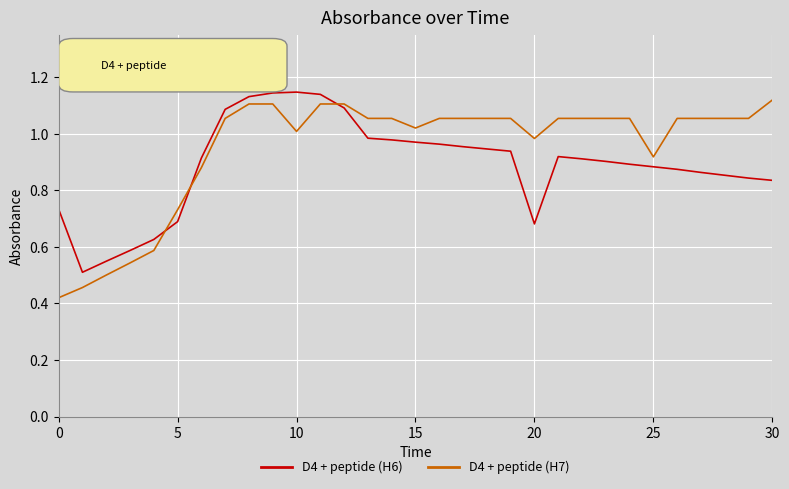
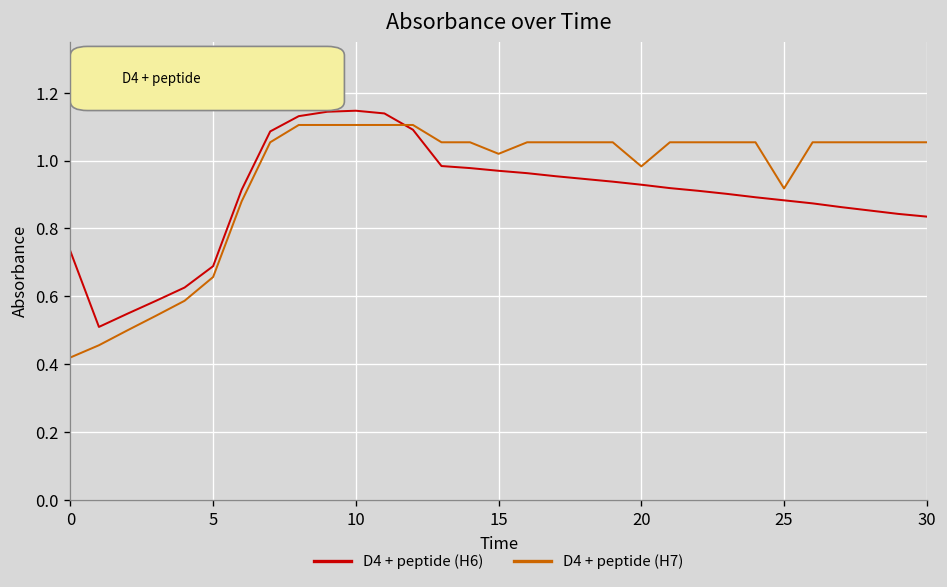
  {
    "D4 + peptide (H6)": {
      "0": 0.73,
      "5": 0.69,
      "10": 1.15,
      "15": 0.97,
-     "20": 0.68,
+     "20": 0.93,
      "25": 0.88,
      "30": 0.84
    },
    "D4 + peptide (H7)": {
      "0": 0.42,
-     "5": 0.73,
-     "10": 1.01,
+     "5": 0.66,
+     "10": 1.11,
      "15": 1.02,
      "20": 0.98,
      "25": 0.92,
-     "30": 1.12
+     "30": 1.05
    }
  }
